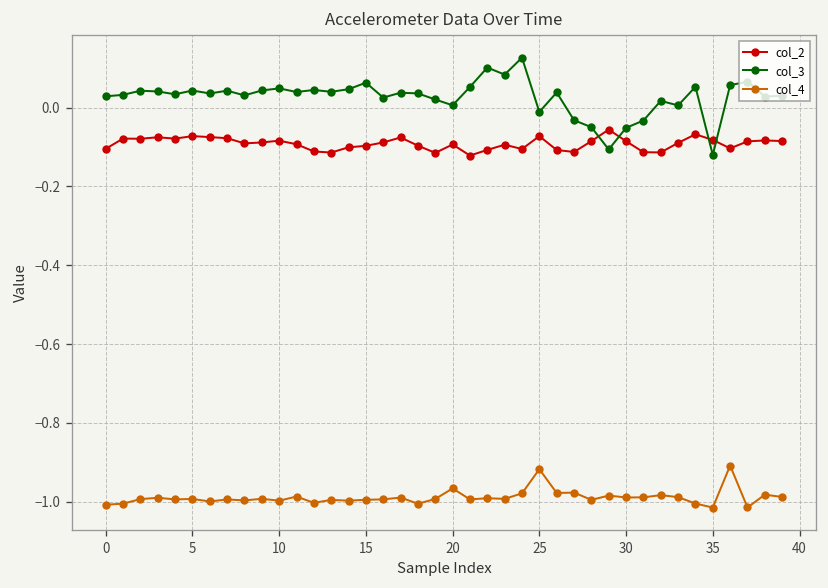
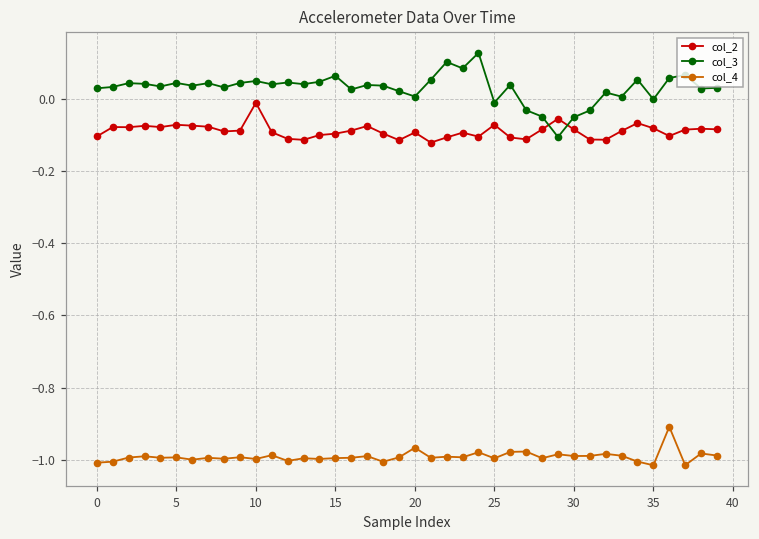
  {
    "col_2": {
      "0": -0.10,
      "5": -0.07,
-     "10": -0.08,
+     "10": -0.01,
      "15": -0.10,
      "20": -0.09,
      "25": -0.07,
      "30": -0.09,
      "35": -0.08
    },
    "col_3": {
      "0": 0.03,
      "5": 0.04,
      "10": 0.05,
      "15": 0.06,
      "20": 0.01,
      "25": -0.01,
      "30": -0.05,
-     "35": -0.12
+     "35": 0.00
    },
    "col_4": {
      "0": -1.01,
      "5": -0.99,
      "10": -1.00,
      "15": -1.00,
      "20": -0.97,
-     "25": -0.92,
+     "25": -1.00,
      "30": -0.99,
      "35": -1.02
    }
  }
